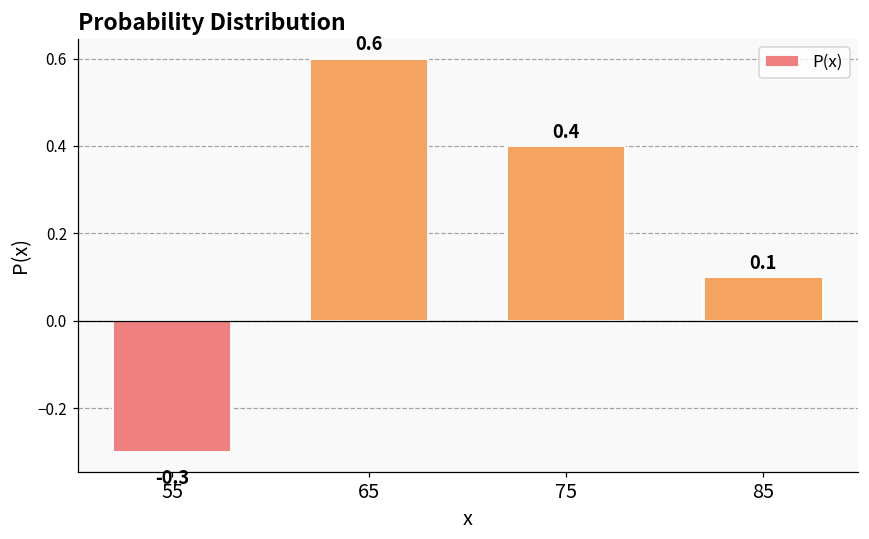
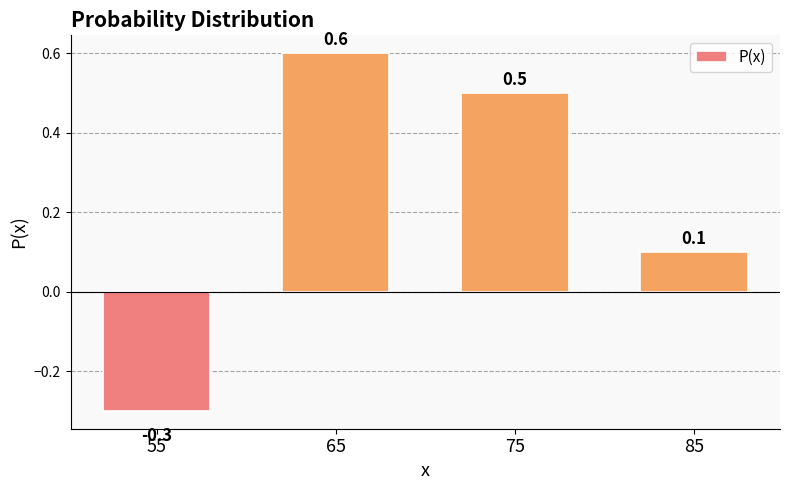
  {
    "55": -0.3,
    "65": 0.6,
-   "75": 0.4,
+   "75": 0.5,
    "85": 0.1
  }
